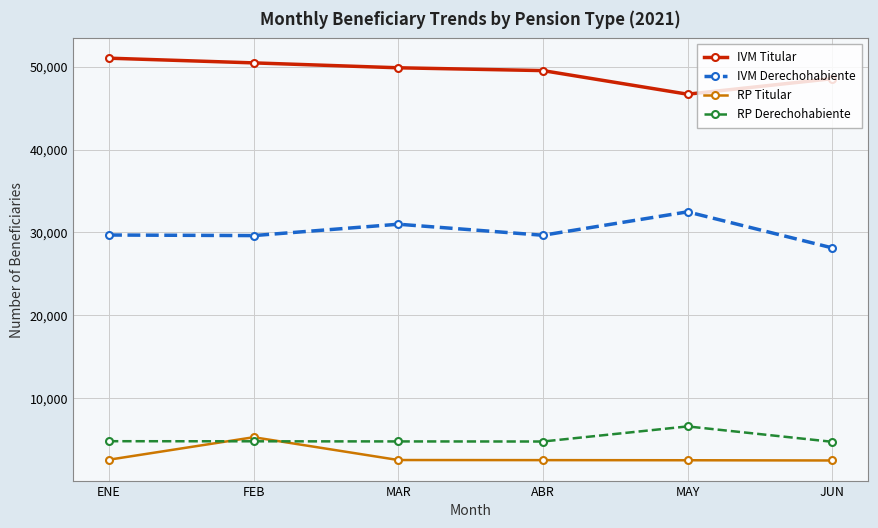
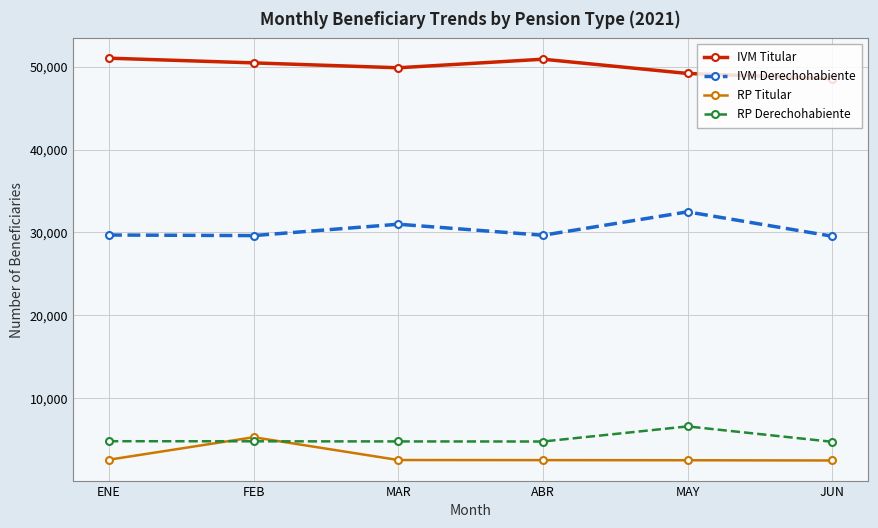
  {
    "IVM Titular": {
      "ENE": "51,000",
      "FEB": "50,000",
      "MAR": "50,000",
-     "ABR": "50,000",
-     "MAY": "47,000"
+     "ABR": "51,000",
+     "MAY": "49,000"
    },
    "IVM Derechohabiente": {
      "ENE": "30,000",
      "FEB": "30,000",
      "MAR": "31,000",
      "ABR": "30,000",
      "MAY": "32,000",
-     "JUN": "28,000"
+     "JUN": "30,000"
    },
    "RP Titular": {
      "ENE": "3,000",
      "FEB": "5,000",
      "MAR": "3,000",
      "ABR": "3,000",
      "MAY": "3,000",
      "JUN": "3,000"
    },
    "RP Derechohabiente": {
      "ENE": "5,000",
      "FEB": "5,000",
      "MAR": "5,000",
      "ABR": "5,000",
      "MAY": "7,000",
      "JUN": "5,000"
    }
  }
